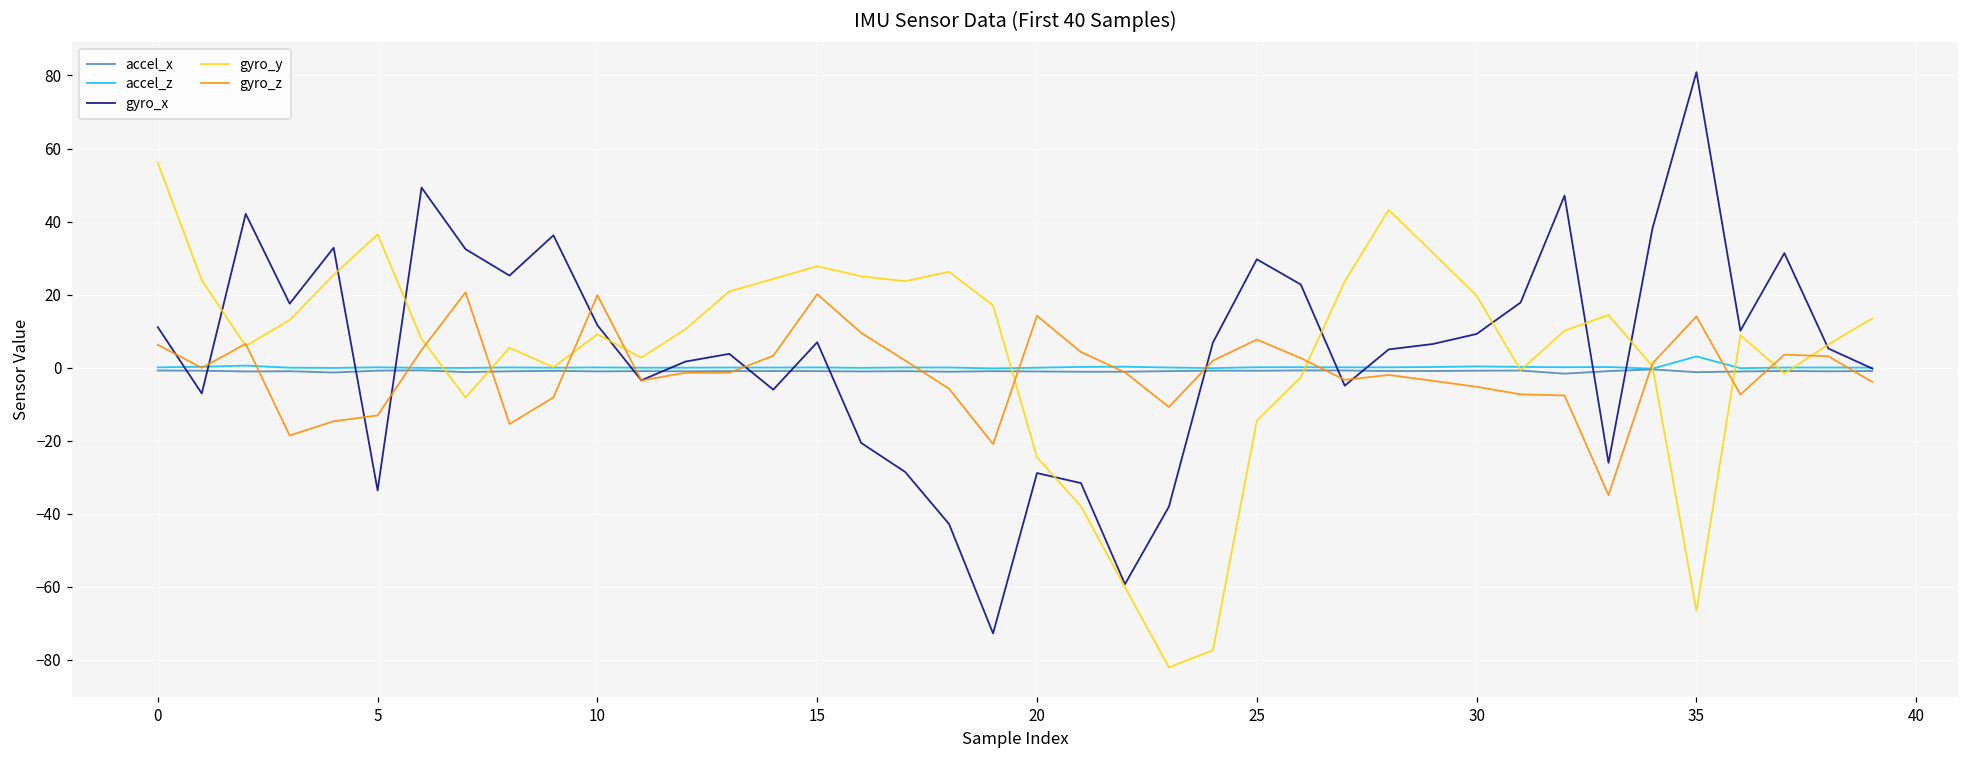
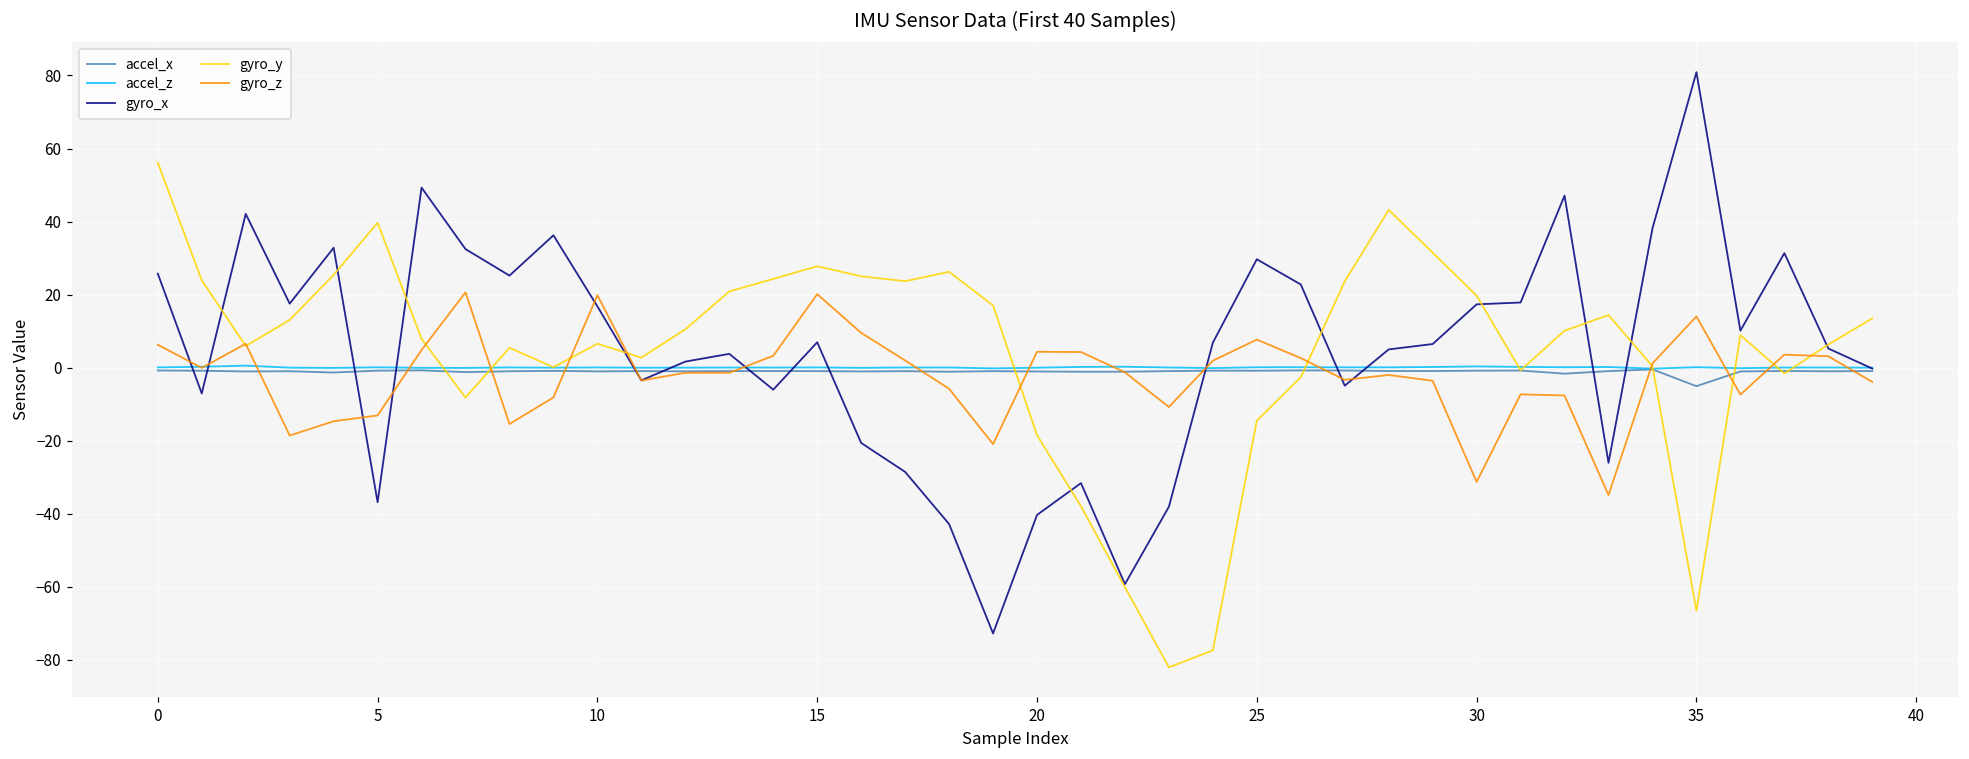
  {
    "accel_x": {
      "0": -1,
      "5": -1,
      "10": -1,
      "15": -1,
      "20": -1,
      "25": -1,
      "30": -1,
-     "35": -1
+     "35": -5
    },
    "accel_z": {
      "0": 0,
      "5": 0,
      "10": 0,
      "15": 0,
      "20": 0,
      "25": 0,
      "30": 0,
-     "35": 3
+     "35": 0
    },
    "gyro_x": {
-     "0": 11,
-     "5": -34,
-     "10": 12,
+     "0": 26,
+     "5": -37,
+     "10": 17,
      "15": 7,
-     "20": -29,
+     "20": -40,
      "25": 30,
-     "30": 9,
+     "30": 17,
      "35": 81
    },
    "gyro_y": {
      "0": 56,
-     "5": 36,
-     "10": 9,
+     "5": 40,
+     "10": 7,
      "15": 28,
-     "20": -25,
+     "20": -19,
      "25": -15,
      "30": 20,
      "35": -67
    },
    "gyro_z": {
      "0": 6,
      "5": -13,
      "10": 20,
      "15": 20,
-     "20": 14,
+     "20": 4,
      "25": 8,
-     "30": -5,
+     "30": -31,
      "35": 14
    }
  }
